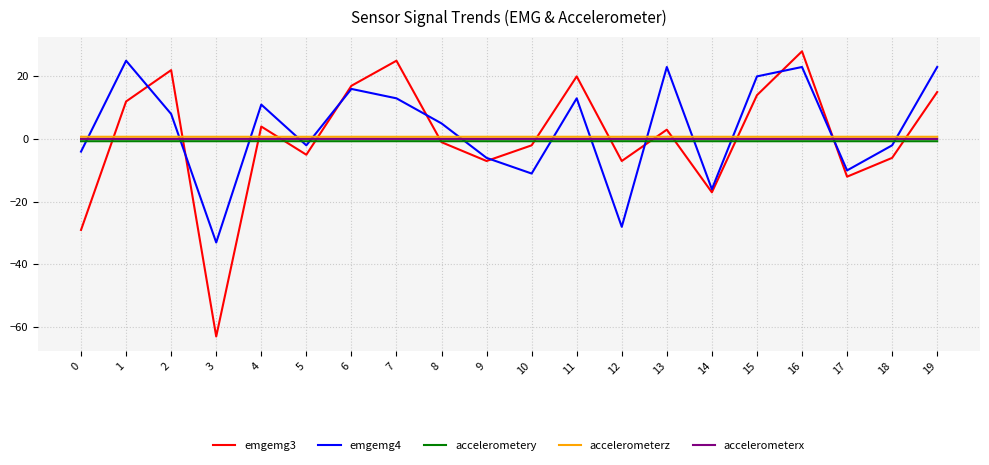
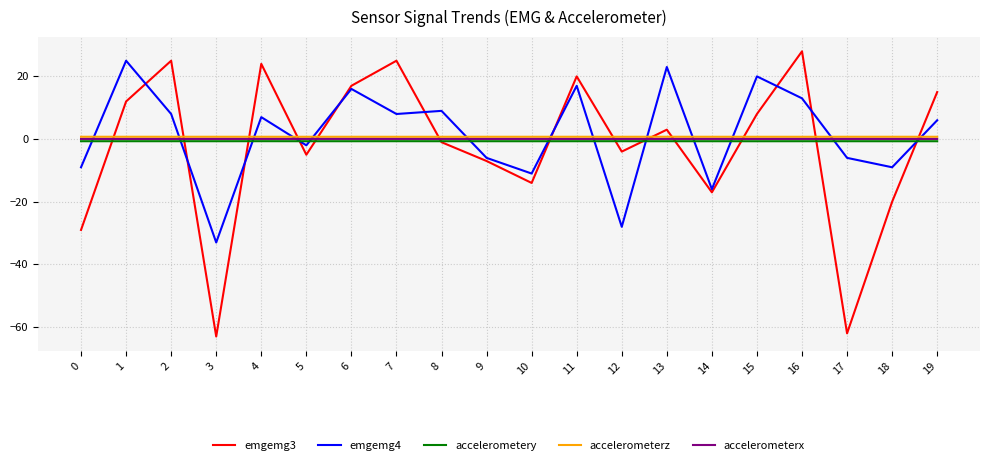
  {
    "emgemg3": {
      "0": -29,
      "1": 12,
-     "2": 22,
+     "2": 25,
      "3": -63,
-     "4": 4,
+     "4": 24,
      "5": -5,
      "6": 17,
      "7": 25,
      "9": -7,
-     "10": -2,
+     "10": -14,
      "11": 20,
-     "12": -7,
+     "12": -4,
      "13": 3,
      "14": -17,
-     "15": 14,
+     "15": 8,
      "16": 28,
-     "17": -12,
-     "18": -6,
+     "17": -62,
+     "18": -20,
      "19": 15
    },
    "emgemg4": {
-     "0": -4,
+     "0": -9,
      "1": 25,
      "2": 8,
      "3": -33,
-     "4": 11,
+     "4": 7,
      "5": -2,
      "6": 16,
-     "7": 13,
-     "8": 5,
+     "7": 8,
+     "8": 9,
      "9": -6,
      "10": -11,
-     "11": 13,
+     "11": 17,
      "12": -28,
      "13": 23,
      "14": -16,
      "15": 20,
-     "16": 23,
-     "17": -10,
-     "18": -2,
-     "19": 23
+     "16": 13,
+     "17": -6,
+     "18": -9,
+     "19": 6
    }
  }
